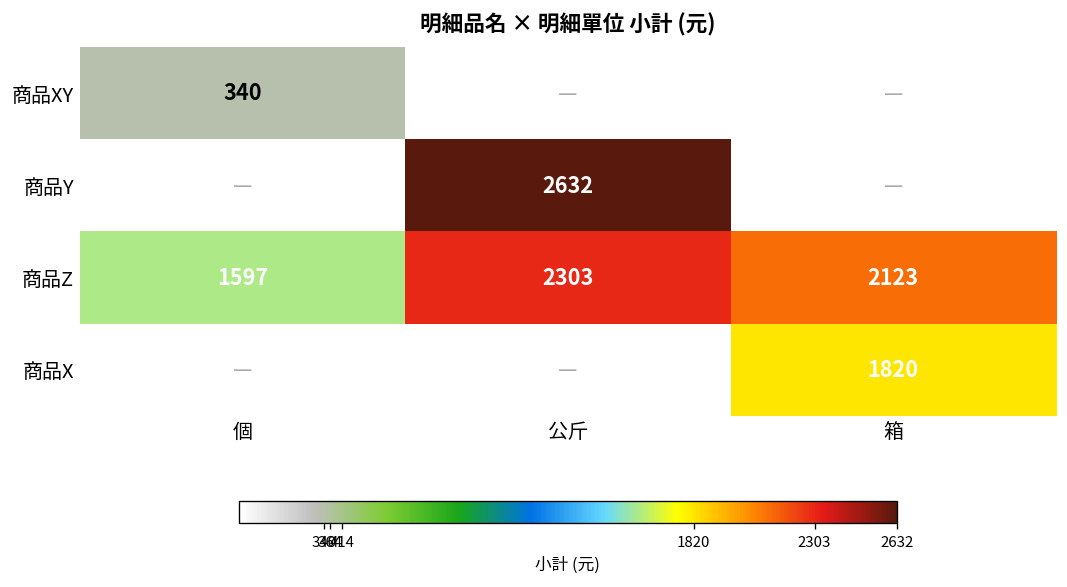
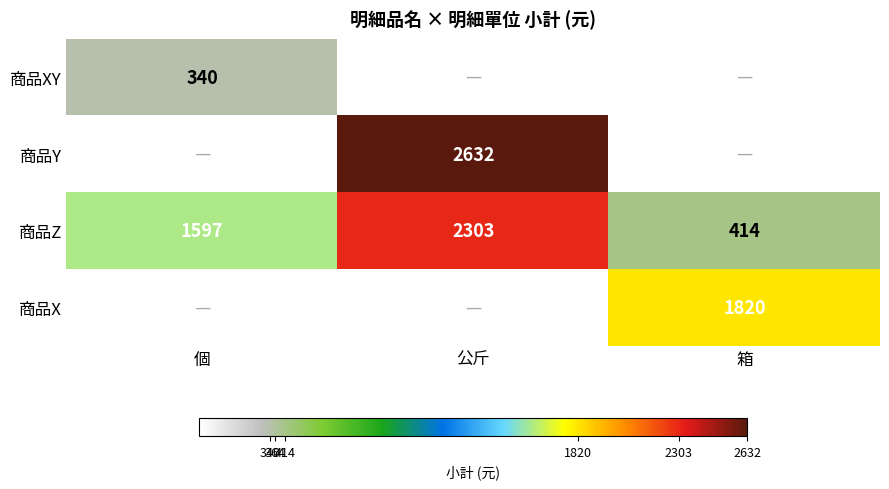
  {
    "商品XY": {
      "個": 340
    },
    "商品Y": {
      "公斤": 2632
    },
    "商品Z": {
      "個": 1597,
      "公斤": 2303,
-     "箱": 2123
+     "箱": 414
    },
    "商品X": {
      "箱": 1820
    }
  }
